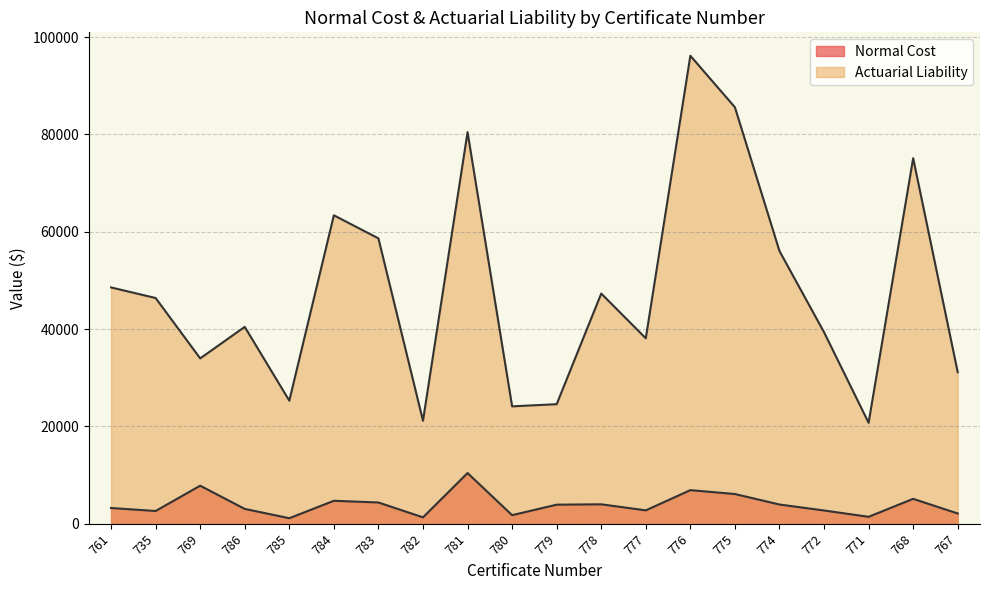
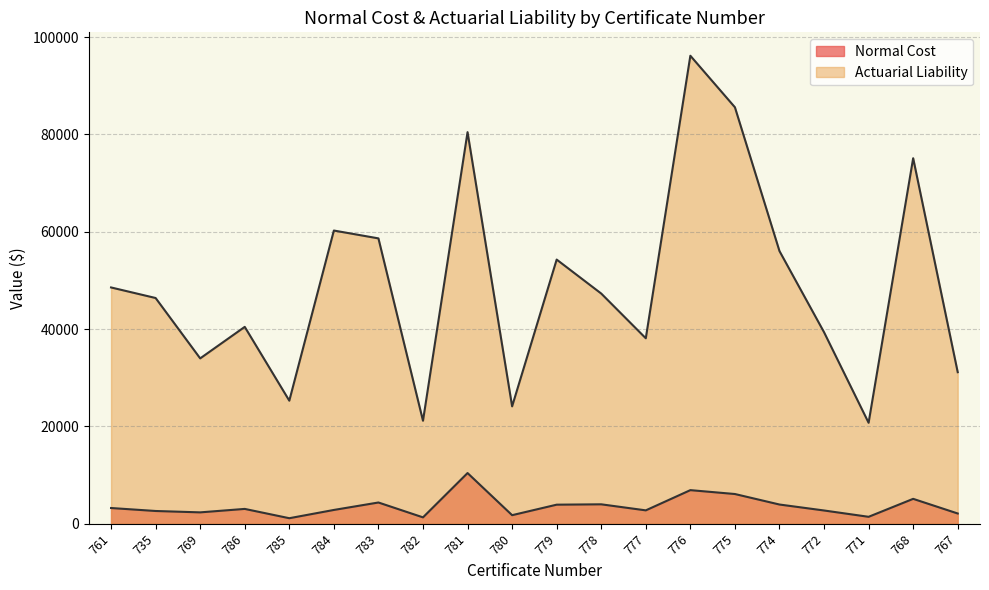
  {
    "Normal Cost": {
      "761": 3000,
      "735": 3000,
-     "769": 8000,
+     "769": 2000,
      "786": 3000,
      "785": 1000,
-     "784": 5000,
+     "784": 3000,
      "783": 4000,
      "782": 1000,
      "781": 10000,
      "780": 2000,
      "779": 4000,
      "778": 4000,
      "777": 3000,
      "776": 7000,
      "775": 6000,
      "774": 4000,
      "772": 3000,
      "771": 1000,
      "768": 5000,
      "767": 2000
    },
    "Actuarial Liability": {
      "761": 49000,
      "735": 46000,
      "769": 34000,
      "786": 40000,
      "785": 25000,
-     "784": 63000,
+     "784": 60000,
      "783": 59000,
      "782": 21000,
      "781": 80000,
      "780": 24000,
-     "779": 25000,
+     "779": 54000,
      "778": 47000,
      "777": 38000,
      "776": 96000,
      "775": 86000,
      "774": 56000,
      "772": 39000,
      "771": 21000,
      "768": 75000,
      "767": 31000
    }
  }
